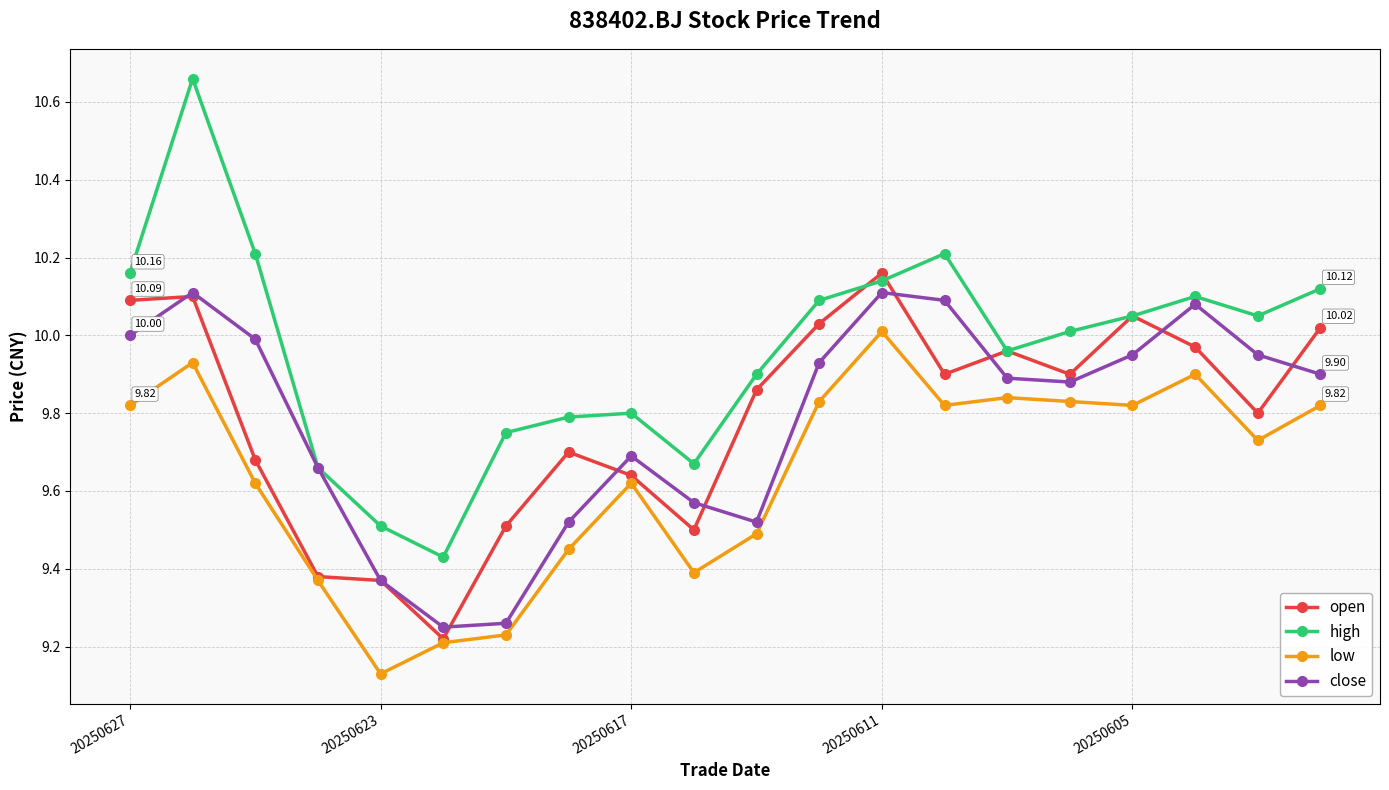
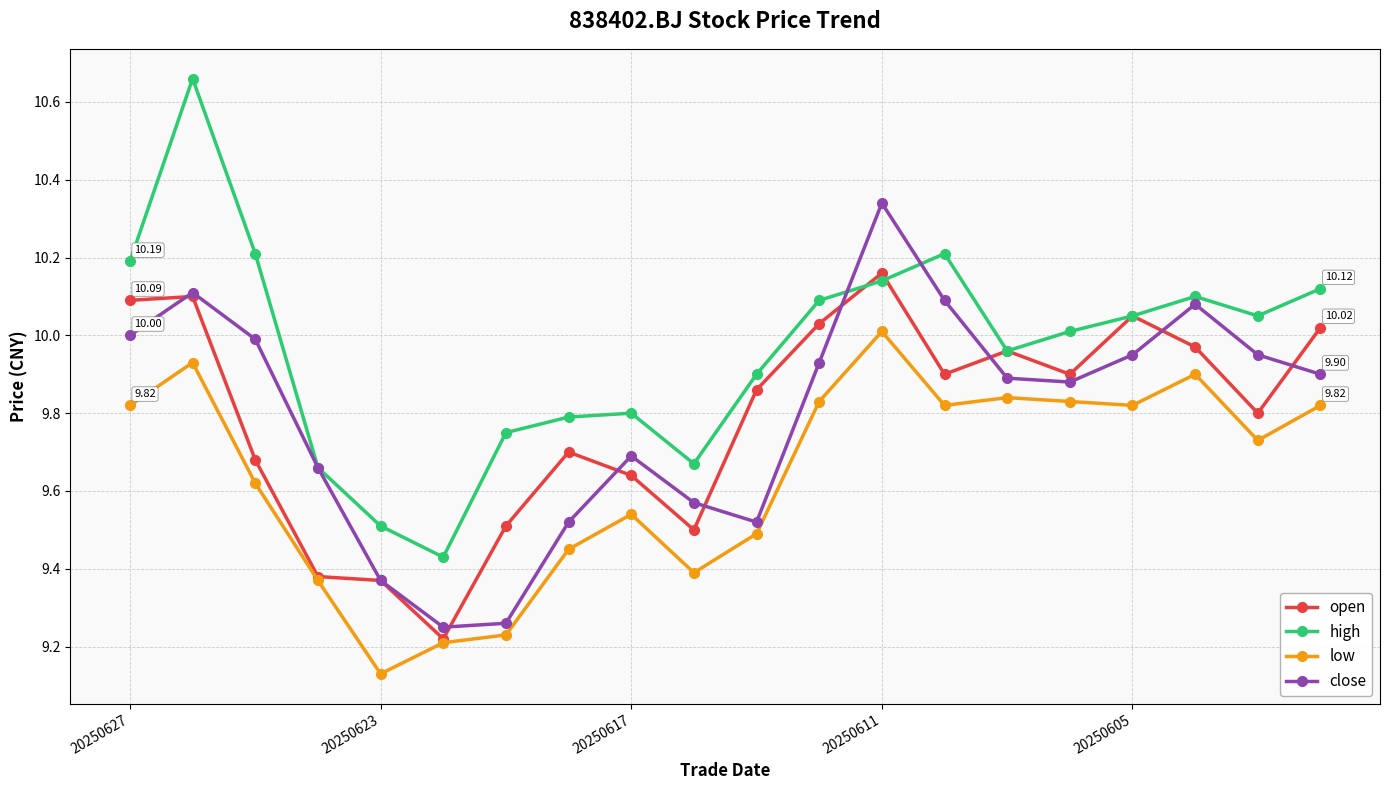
  {
    "open": {
      "20250617": 9.64,
      "20250611": 10.16
    },
    "high": {
-     "20250627": 10.16
+     "20250627": 10.19
    },
    "low": {
      "20250623": 9.13,
-     "20250617": 9.62,
+     "20250617": 9.54,
      "20250611": 10.01,
      "20250605": 9.82
    },
    "close": {
      "20250617": 9.69,
-     "20250611": 10.11,
+     "20250611": 10.34,
      "20250605": 9.95
    }
  }
